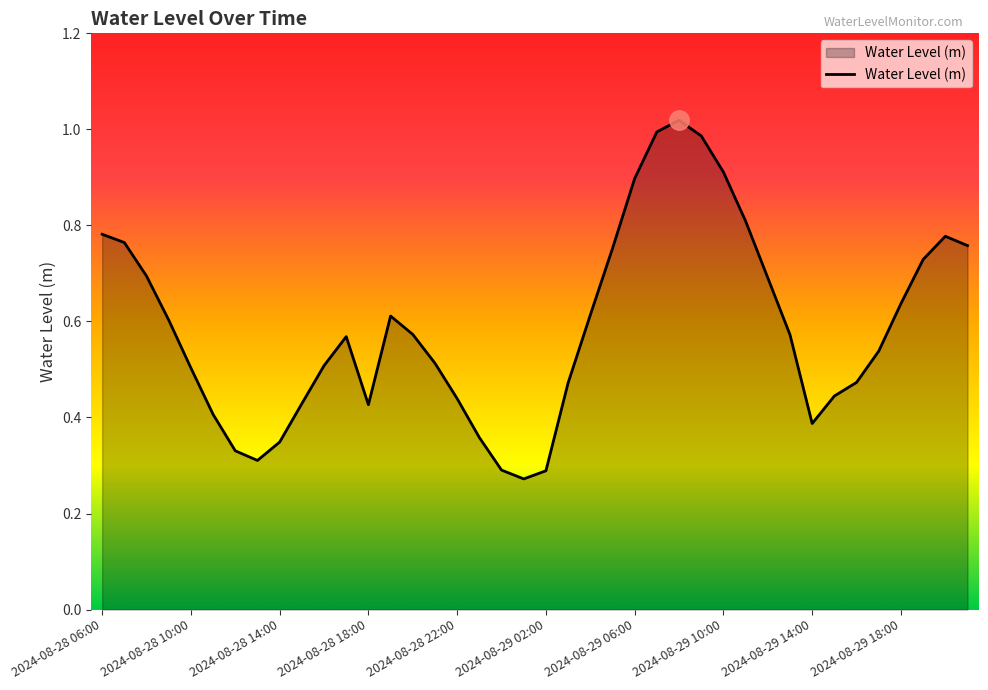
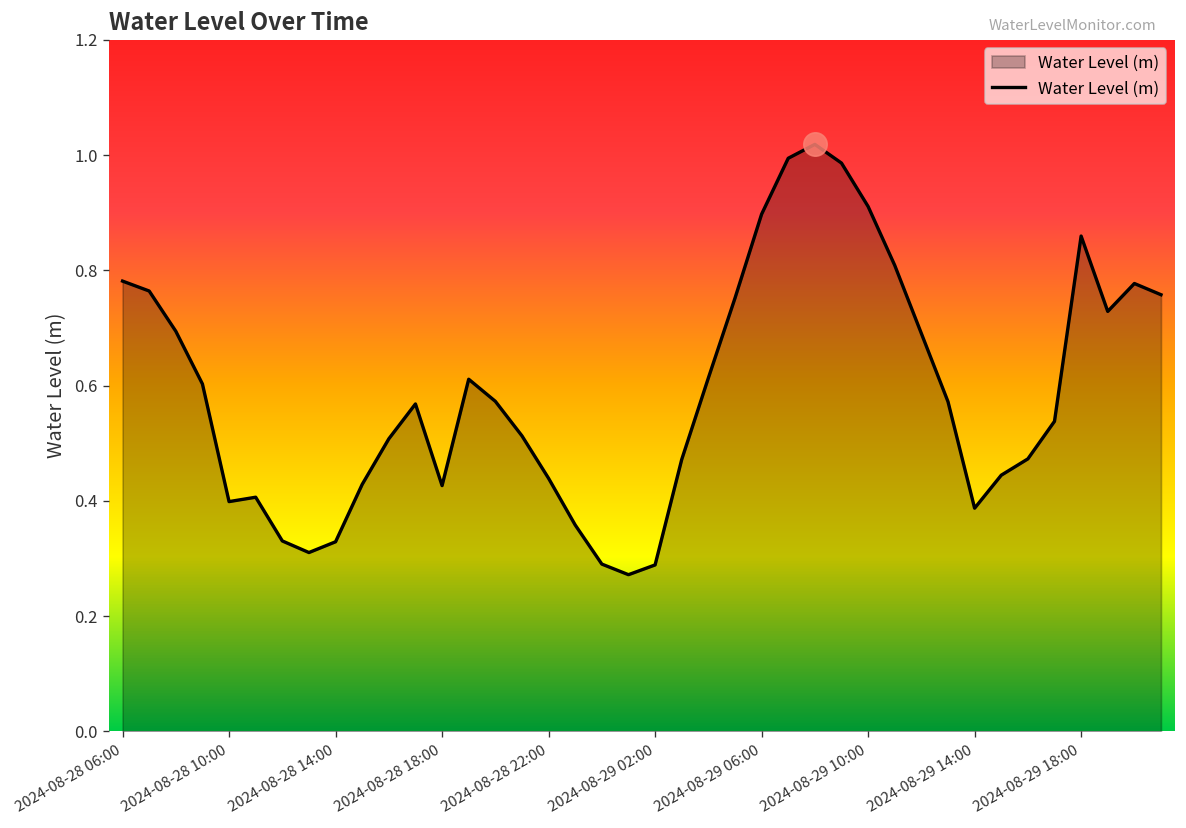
  {
    "Water Level (m)": {
      "2024-08-28 06:00": 0.78,
-     "2024-08-28 10:00": 0.50,
-     "2024-08-28 14:00": 0.35,
+     "2024-08-28 10:00": 0.40,
+     "2024-08-28 14:00": 0.33,
      "2024-08-28 18:00": 0.43,
      "2024-08-28 22:00": 0.44,
      "2024-08-29 02:00": 0.29,
      "2024-08-29 06:00": 0.90,
      "2024-08-29 10:00": 0.91,
      "2024-08-29 14:00": 0.39,
-     "2024-08-29 18:00": 0.64
+     "2024-08-29 18:00": 0.86
    }
  }
